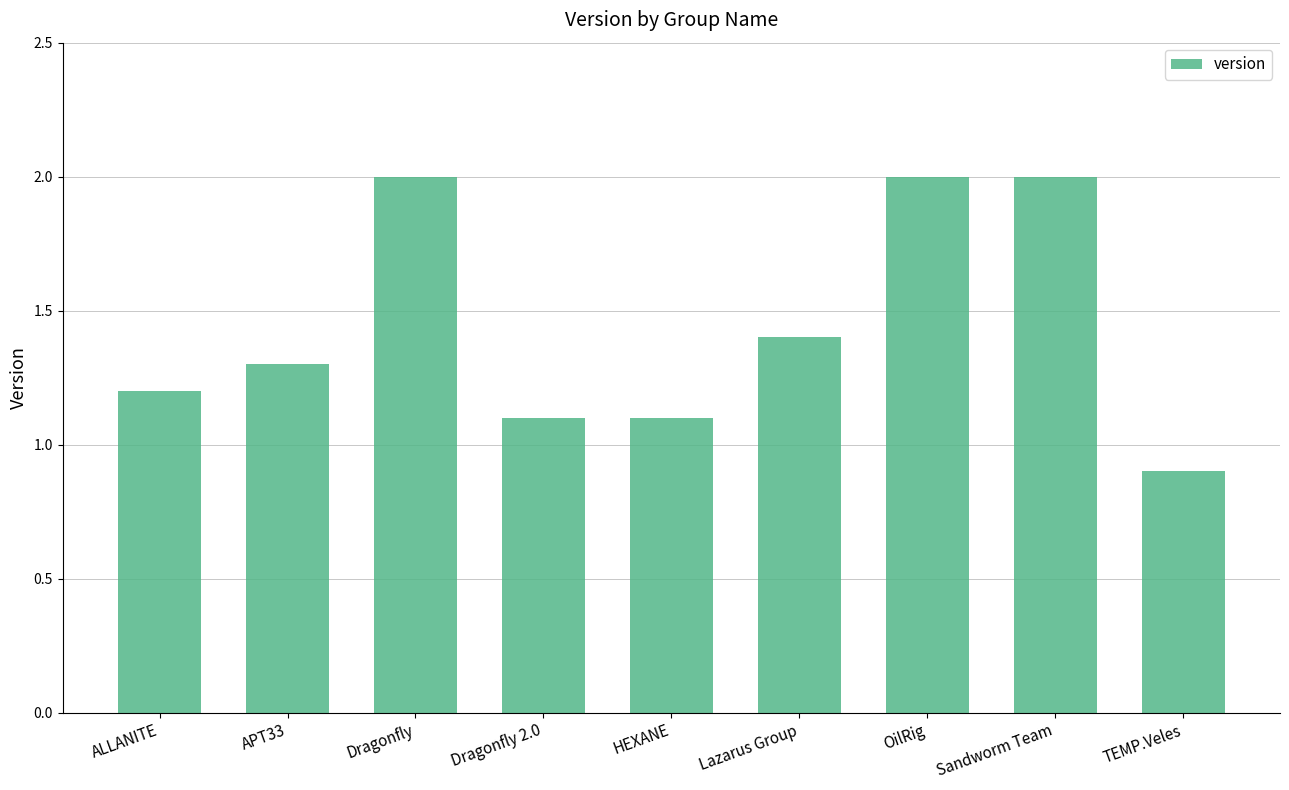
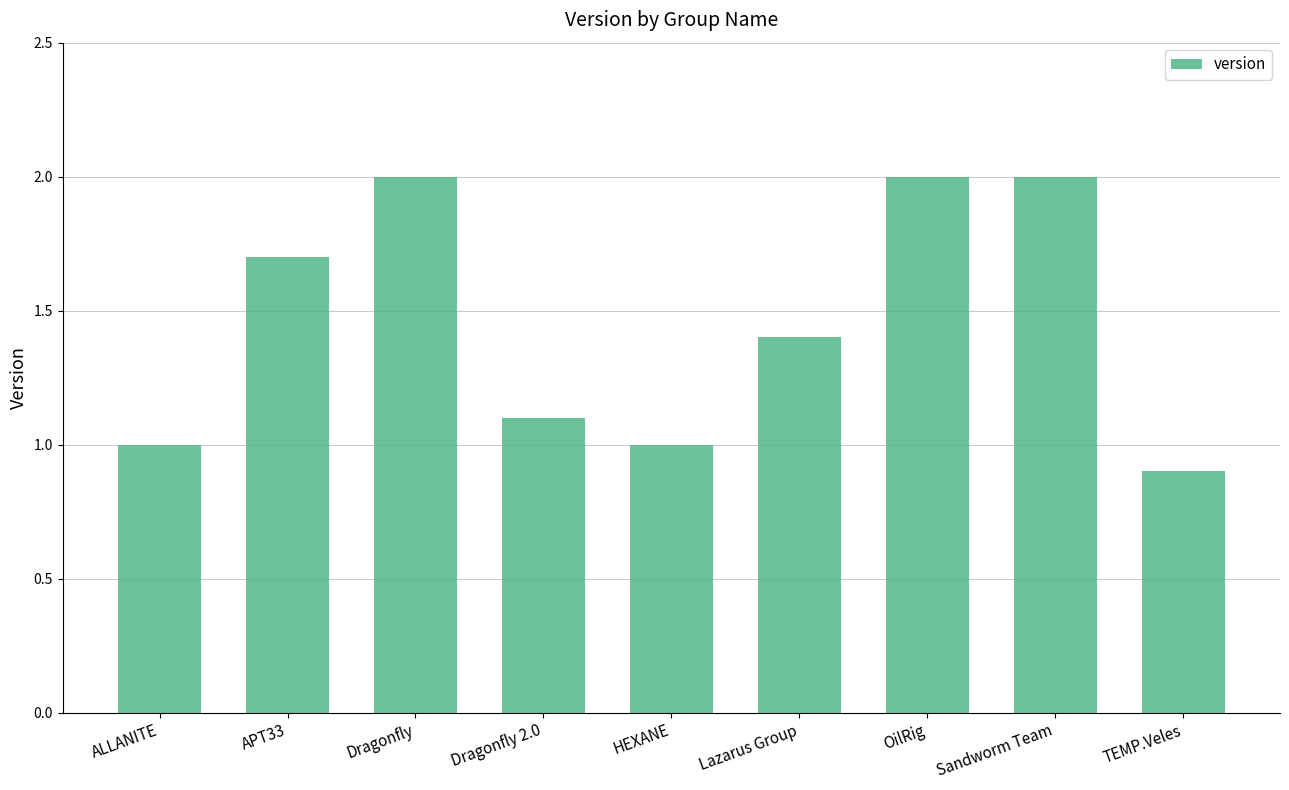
  {
-   "ALLANITE": 1.2,
-   "APT33": 1.3,
+   "ALLANITE": 1.0,
+   "APT33": 1.7,
    "Dragonfly": 2.0,
    "Dragonfly 2.0": 1.1,
-   "HEXANE": 1.1,
+   "HEXANE": 1.0,
    "Lazarus Group": 1.4,
    "OilRig": 2.0,
    "Sandworm Team": 2.0,
    "TEMP.Veles": 0.9
  }
